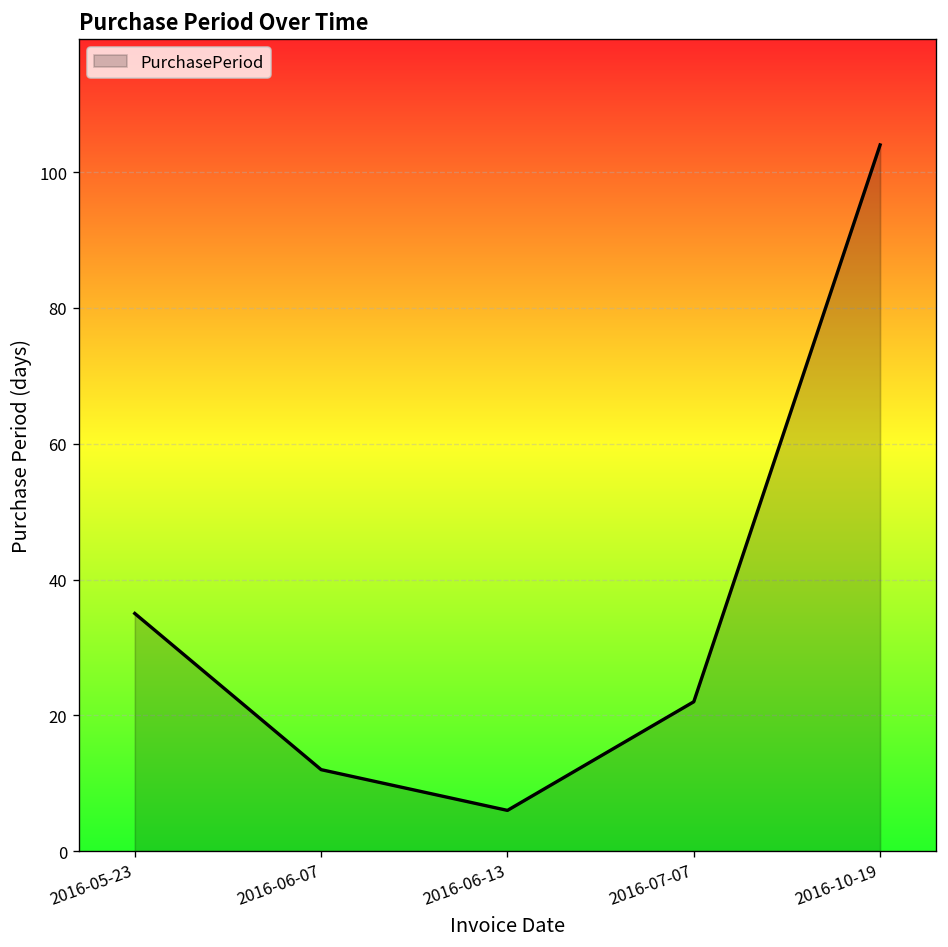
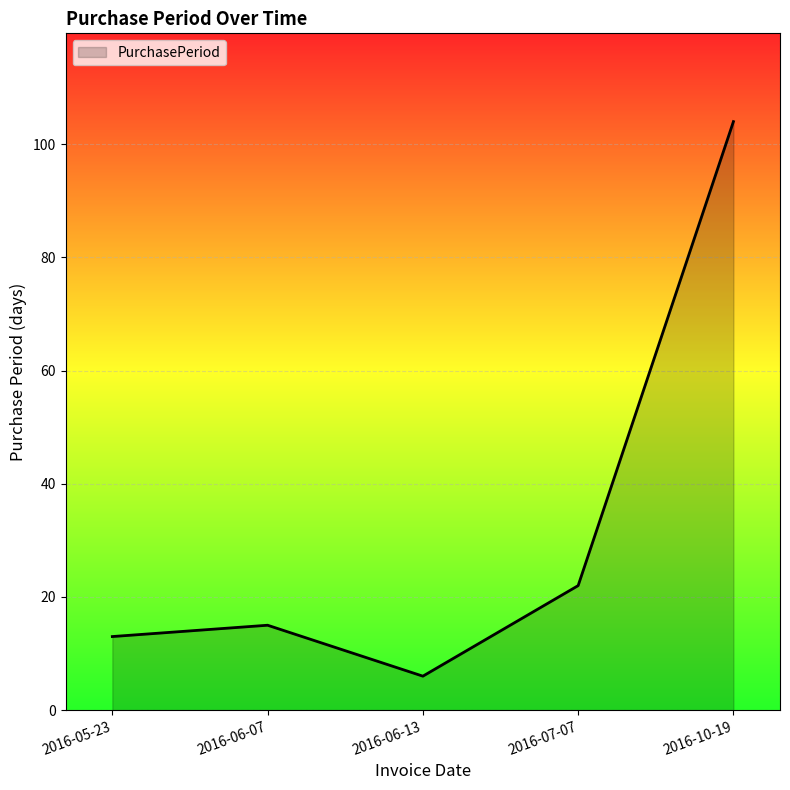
  {
-   "2016-05-23": 35,
-   "2016-06-07": 12,
+   "2016-05-23": 13,
+   "2016-06-07": 15,
    "2016-06-13": 6,
    "2016-07-07": 22,
    "2016-10-19": 104
  }
